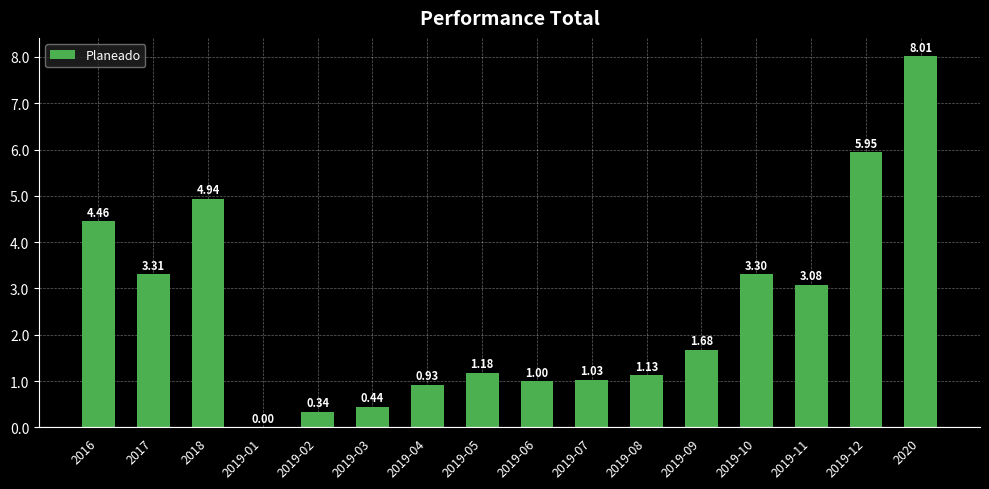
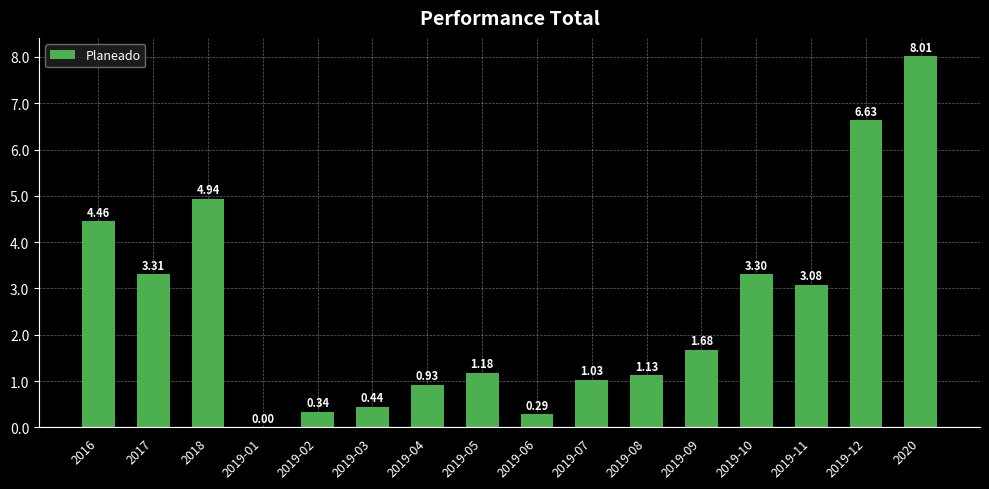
  {
    "2016": 4.46,
    "2017": 3.31,
    "2018": 4.94,
    "2019-01": 0.00,
    "2019-02": 0.34,
    "2019-03": 0.44,
    "2019-04": 0.93,
    "2019-05": 1.18,
-   "2019-06": 1.00,
+   "2019-06": 0.29,
    "2019-07": 1.03,
    "2019-08": 1.13,
    "2019-09": 1.68,
    "2019-10": 3.30,
    "2019-11": 3.08,
-   "2019-12": 5.95,
+   "2019-12": 6.63,
    "2020": 8.01
  }
